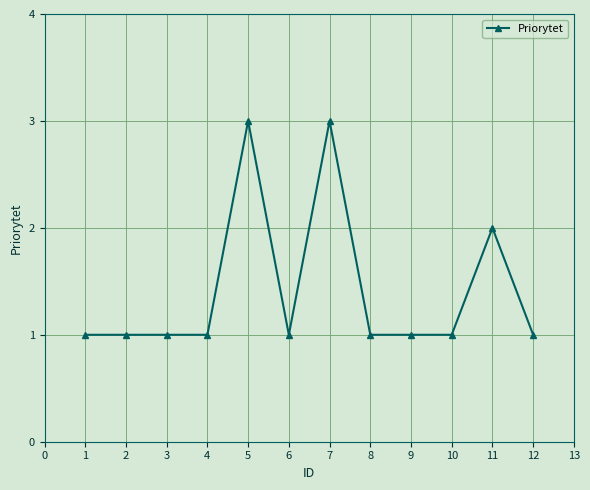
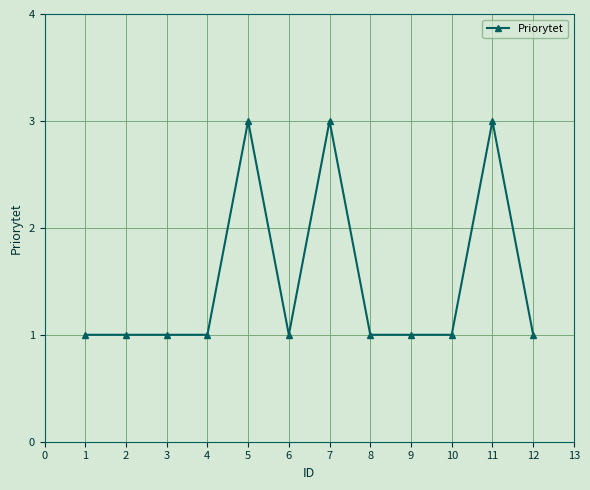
  {
    "1": 1,
    "2": 1,
    "3": 1,
    "4": 1,
    "5": 3,
    "6": 1,
    "7": 3,
    "8": 1,
    "9": 1,
    "10": 1,
-   "11": 2,
+   "11": 3,
    "12": 1
  }
